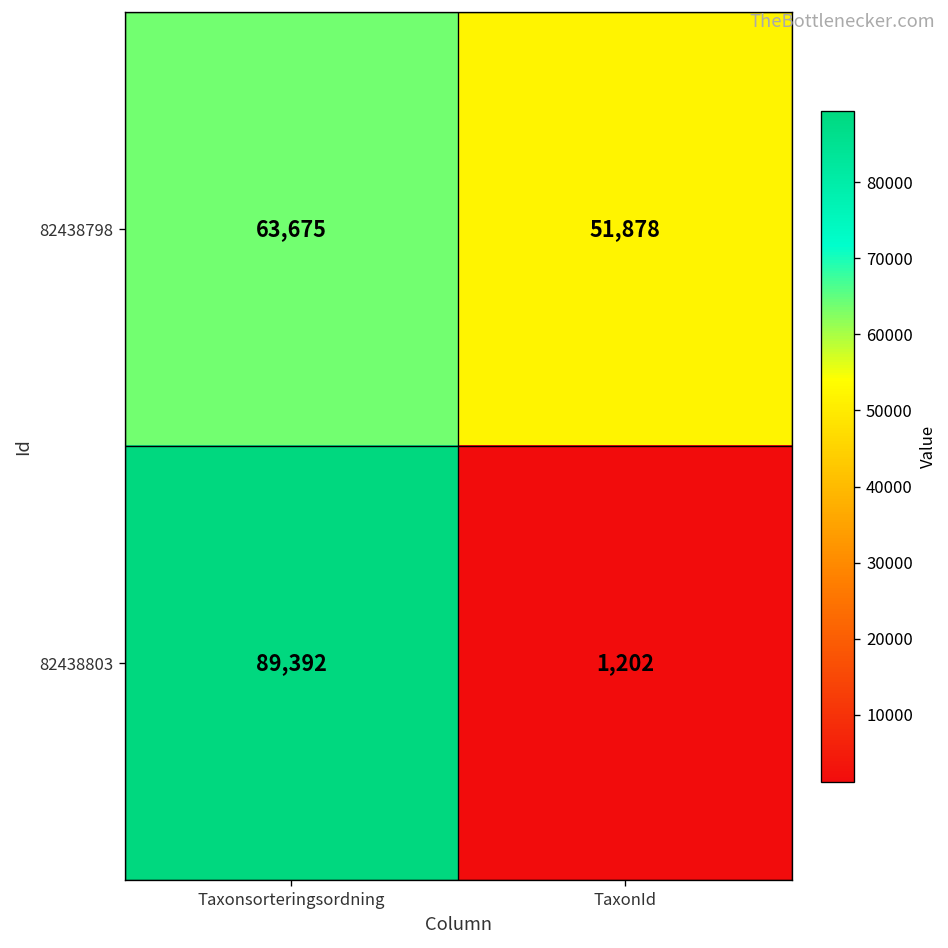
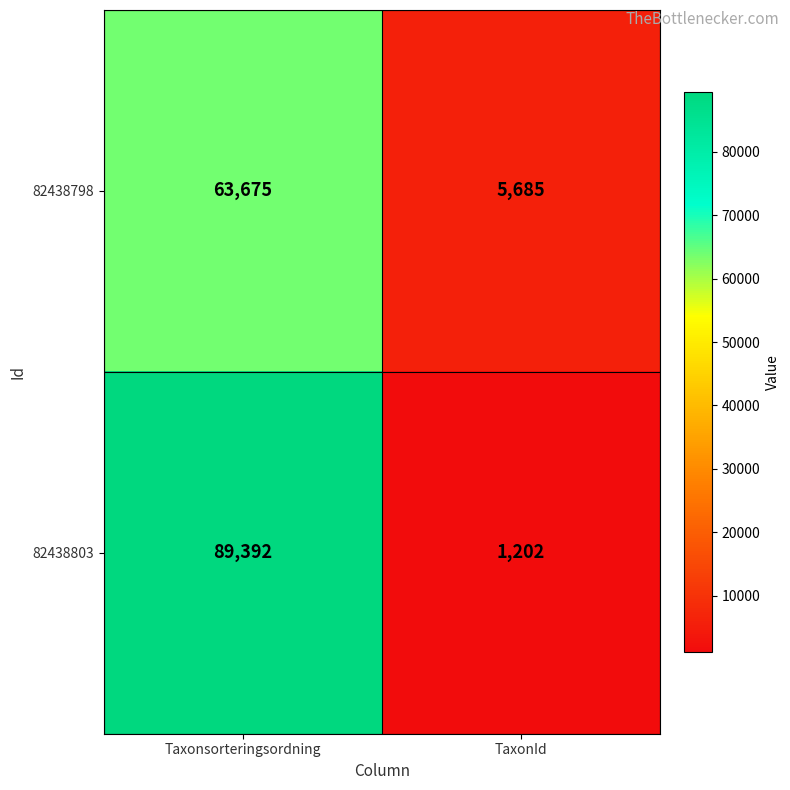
  {
    "82438798": {
      "Taxonsorteringsordning": "63,675",
-     "TaxonId": "51,878"
+     "TaxonId": "5,685"
    },
    "82438803": {
      "Taxonsorteringsordning": "89,392",
      "TaxonId": "1,202"
    }
  }
